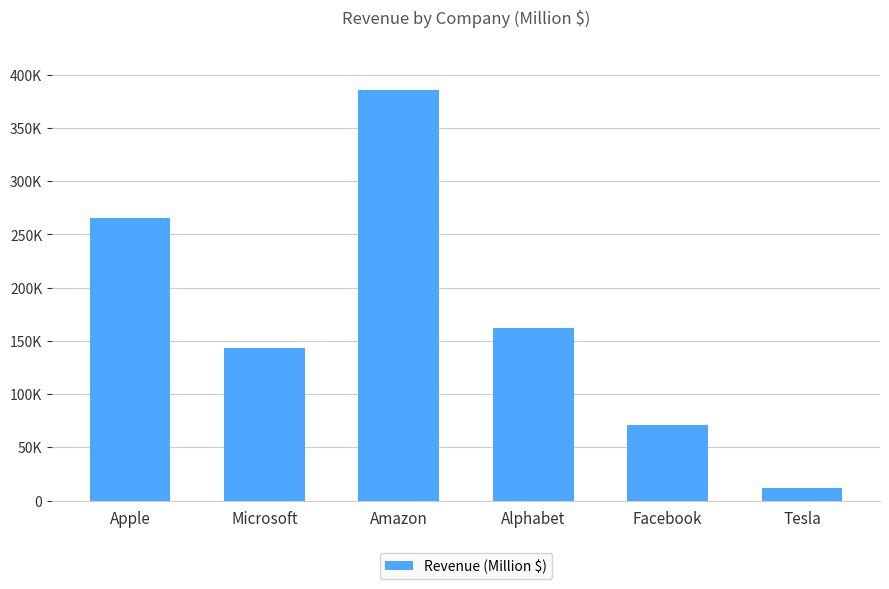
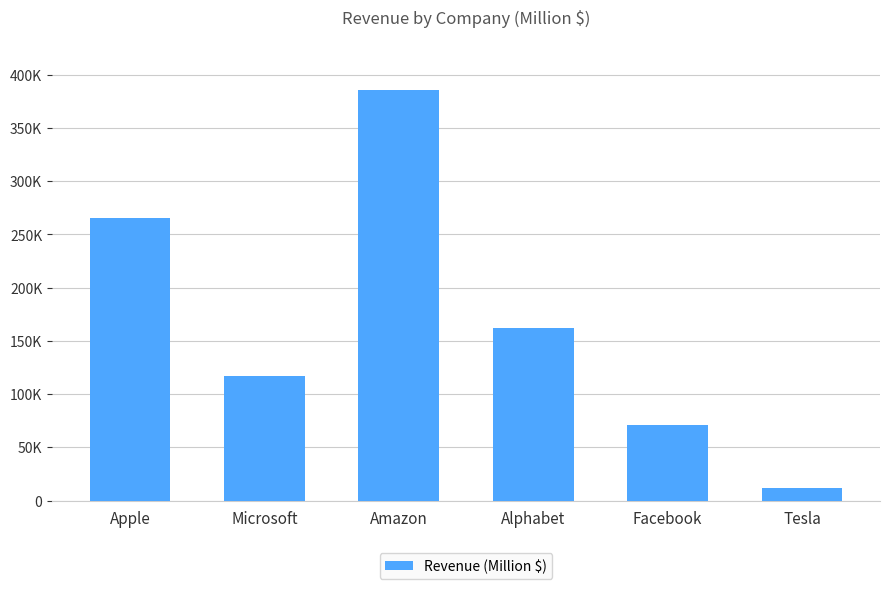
  {
    "Apple": 266000,
-   "Microsoft": 143000,
+   "Microsoft": 117000,
    "Amazon": 386000,
    "Alphabet": 162000,
    "Facebook": 71000,
    "Tesla": 12000
  }
